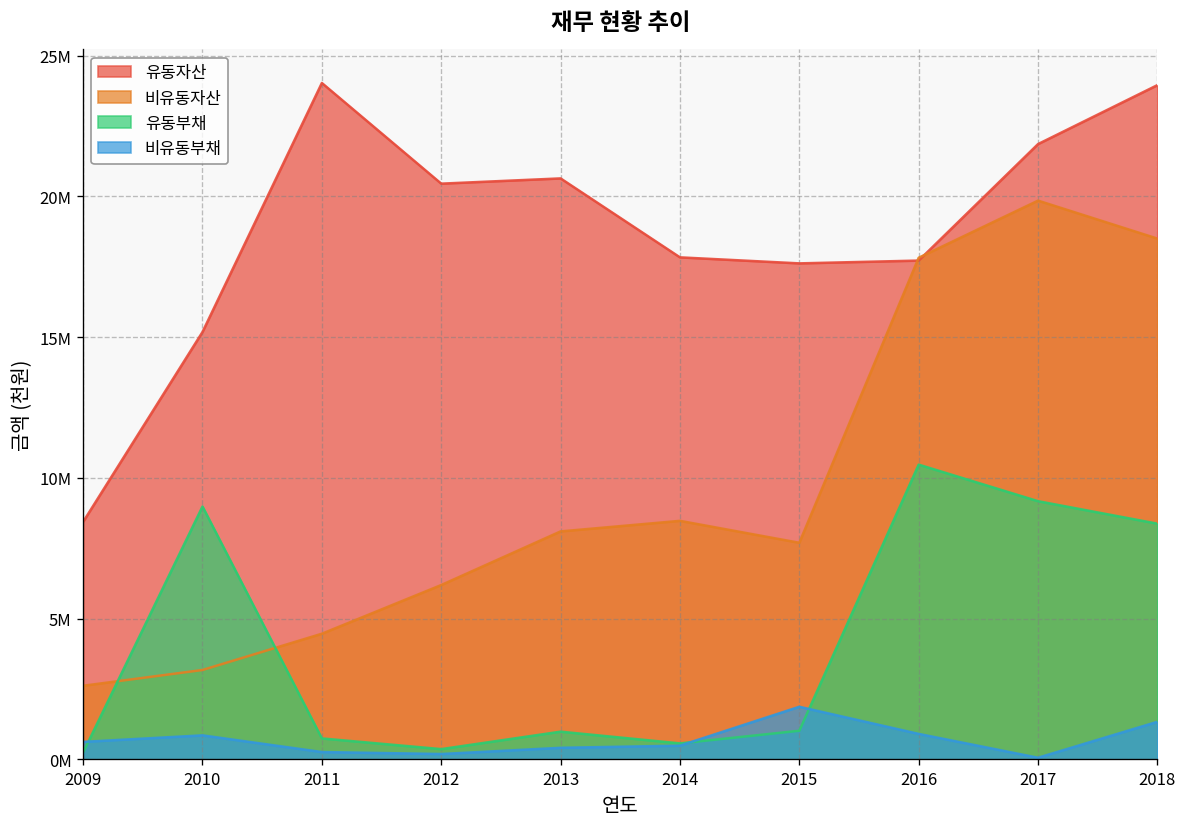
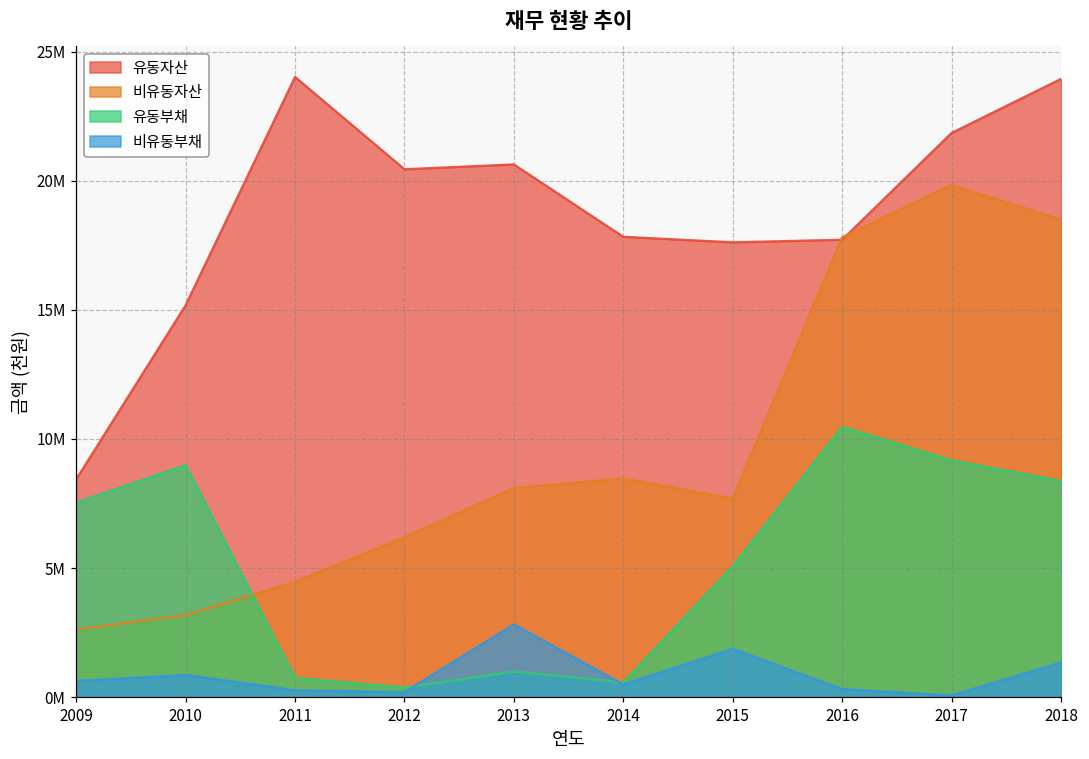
  {
    "유동부채": {
-     "2009": 200000,
+     "2009": 7500000,
      "2010": 9000000,
      "2011": 700000,
      "2012": 400000,
      "2013": 1000000,
-     "2015": 1000000,
+     "2015": 5100000,
      "2016": 10500000,
      "2017": 9200000,
      "2018": 8400000
    },
    "비유동부채": {
      "2009": 600000,
      "2010": 900000,
      "2011": 300000,
      "2012": 200000,
-     "2013": 400000,
+     "2013": 2800000,
      "2015": 1900000,
-     "2016": 900000,
+     "2016": 300000,
      "2017": 100000,
      "2018": 1300000
    }
  }
